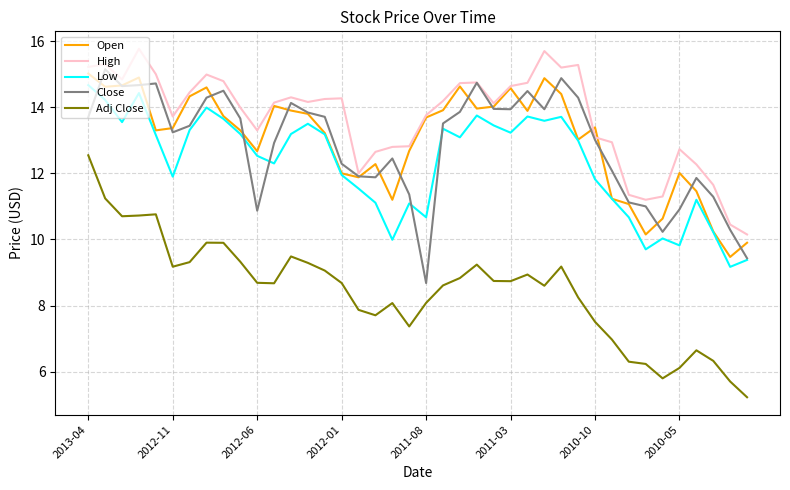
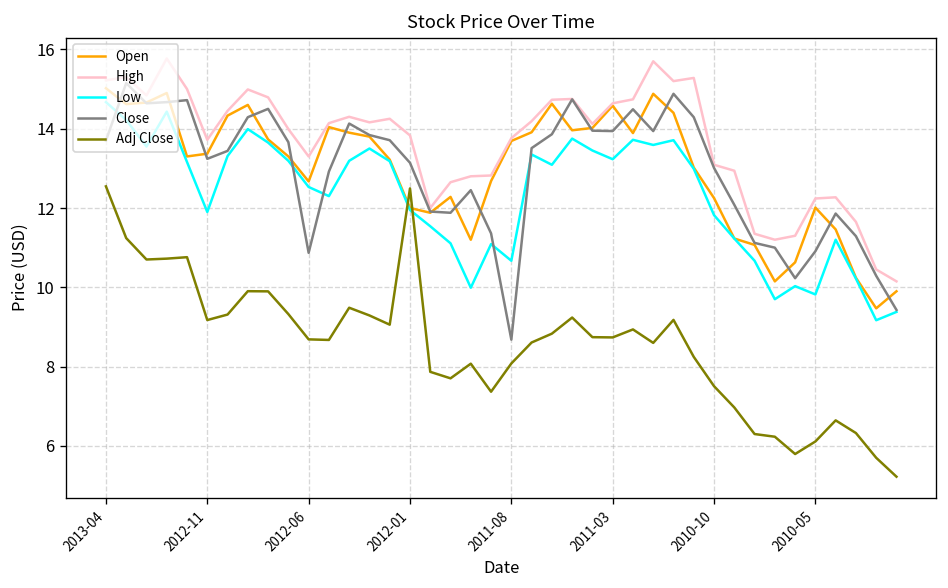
  {
    "Open": {
      "2012-11": 13.4,
      "2012-06": 12.7,
-     "2010-10": 13.4,
+     "2010-10": 12.3,
      "2010-05": 12.0
    },
    "High": {
      "2012-11": 13.7,
      "2012-06": 13.3,
-     "2012-01": 14.3,
+     "2012-01": 13.8,
      "2010-10": 13.1,
-     "2010-05": 12.7
+     "2010-05": 12.2
    },
    "Low": {
      "2012-11": 11.9,
      "2012-06": 12.5,
      "2011-08": 10.7,
      "2011-03": 13.2,
      "2010-10": 11.8,
      "2010-05": 9.8
    },
    "Close": {
      "2012-11": 13.2,
      "2012-06": 10.9,
-     "2012-01": 12.3,
+     "2012-01": 13.1,
      "2011-08": 8.7,
      "2011-03": 13.9,
      "2010-10": 13.0,
      "2010-05": 10.9
    },
    "Adj Close": {
      "2013-04": 12.5,
      "2012-11": 9.2,
      "2012-06": 8.7,
-     "2012-01": 8.7,
+     "2012-01": 12.5,
      "2011-08": 8.1,
      "2011-03": 8.7,
      "2010-10": 7.5,
      "2010-05": 6.1
    }
  }
